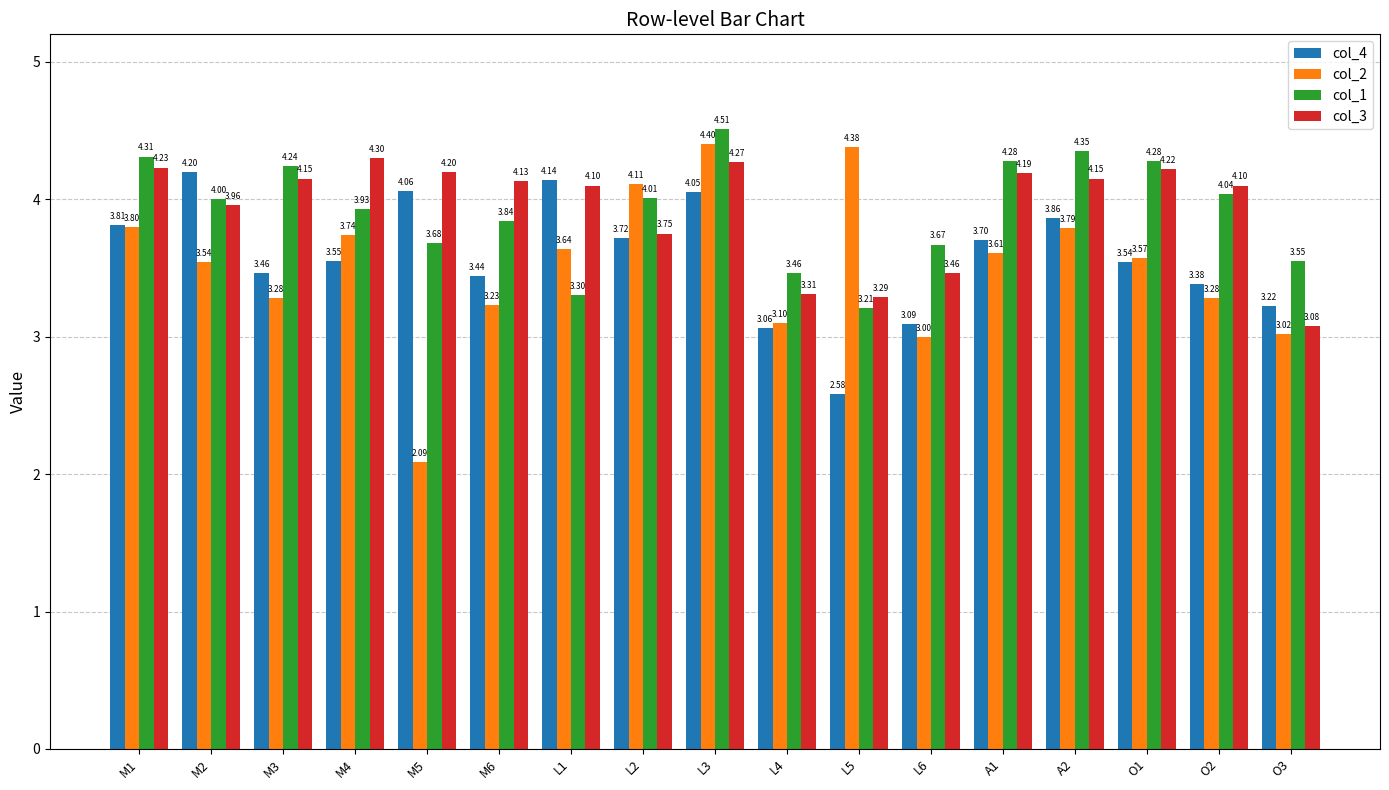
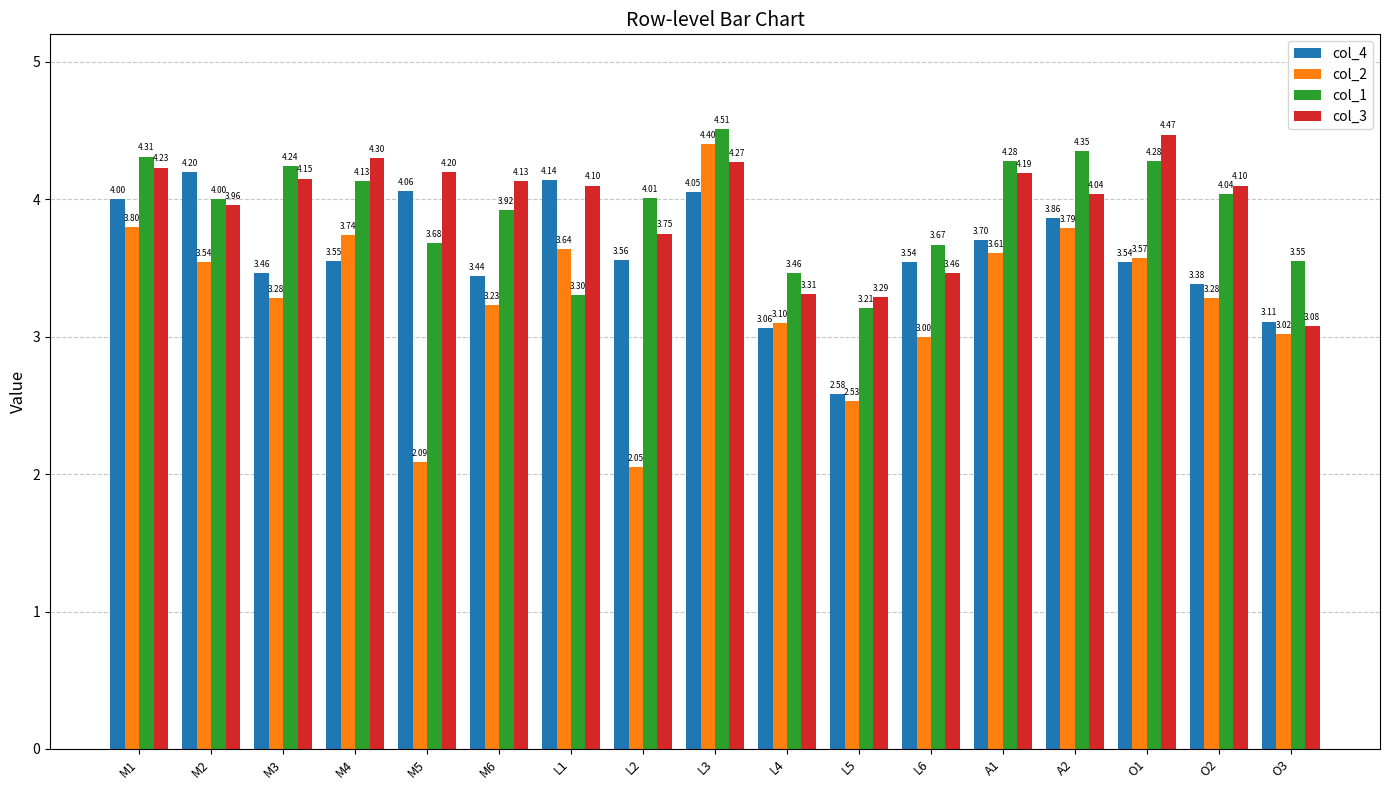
  {
    "col_4": {
-     "M1": 3.81,
+     "M1": 4.00,
      "M2": 4.20,
      "M3": 3.46,
      "M4": 3.55,
      "M5": 4.06,
      "M6": 3.44,
      "L1": 4.14,
-     "L2": 3.72,
+     "L2": 3.56,
      "L3": 4.05,
      "L4": 3.06,
      "L5": 2.58,
-     "L6": 3.09,
+     "L6": 3.54,
      "A1": 3.70,
      "A2": 3.86,
      "O1": 3.54,
      "O2": 3.38,
-     "O3": 3.22
+     "O3": 3.11
    },
    "col_2": {
      "M1": 3.80,
      "M2": 3.54,
      "M3": 3.28,
      "M4": 3.74,
      "M5": 2.09,
      "M6": 3.23,
      "L1": 3.64,
-     "L2": 4.11,
+     "L2": 2.05,
      "L3": 4.40,
      "L4": 3.10,
-     "L5": 4.38,
+     "L5": 2.53,
      "L6": 3.00,
      "A1": 3.61,
      "A2": 3.79,
      "O1": 3.57,
      "O2": 3.28,
      "O3": 3.02
    },
    "col_1": {
      "M1": 4.31,
      "M2": 4.00,
      "M3": 4.24,
-     "M4": 3.93,
+     "M4": 4.13,
      "M5": 3.68,
-     "M6": 3.84,
+     "M6": 3.92,
      "L1": 3.30,
      "L2": 4.01,
      "L3": 4.51,
      "L4": 3.46,
      "L5": 3.21,
      "L6": 3.67,
      "A1": 4.28,
      "A2": 4.35,
      "O1": 4.28,
      "O2": 4.04,
      "O3": 3.55
    },
    "col_3": {
      "M1": 4.23,
      "M2": 3.96,
      "M3": 4.15,
      "M4": 4.30,
      "M5": 4.20,
      "M6": 4.13,
      "L1": 4.10,
      "L2": 3.75,
      "L3": 4.27,
      "L4": 3.31,
      "L5": 3.29,
      "L6": 3.46,
      "A1": 4.19,
-     "A2": 4.15,
-     "O1": 4.22,
+     "A2": 4.04,
+     "O1": 4.47,
      "O2": 4.10,
      "O3": 3.08
    }
  }
